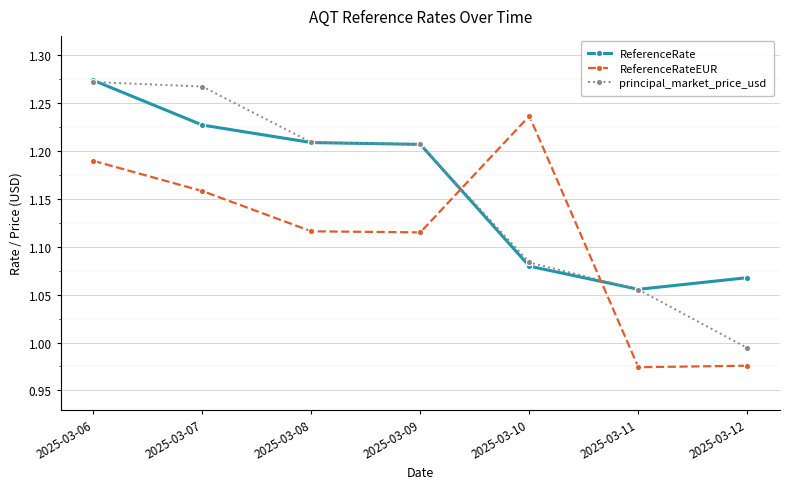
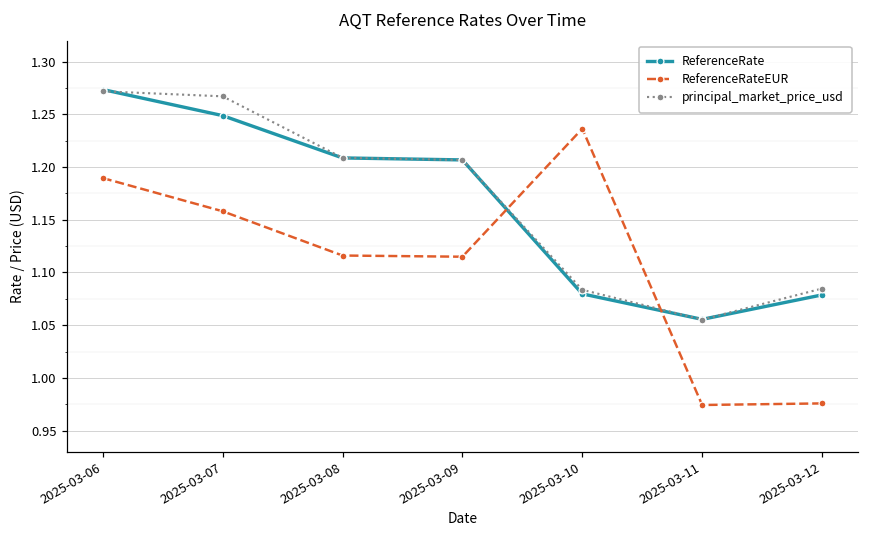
  {
    "ReferenceRate": {
-     "2025-03-07": 1.23,
+     "2025-03-07": 1.25,
      "2025-03-10": 1.08,
-     "2025-03-12": 1.07
+     "2025-03-12": 1.08
    },
    "ReferenceRateEUR": {
      "2025-03-06": 1.19,
      "2025-03-07": 1.16,
      "2025-03-08": 1.12,
      "2025-03-09": 1.11,
      "2025-03-10": 1.24,
      "2025-03-11": 0.97,
      "2025-03-12": 0.98
    },
    "principal_market_price_usd": {
      "2025-03-07": 1.27,
      "2025-03-10": 1.08,
-     "2025-03-12": 0.99
+     "2025-03-12": 1.08
    }
  }
